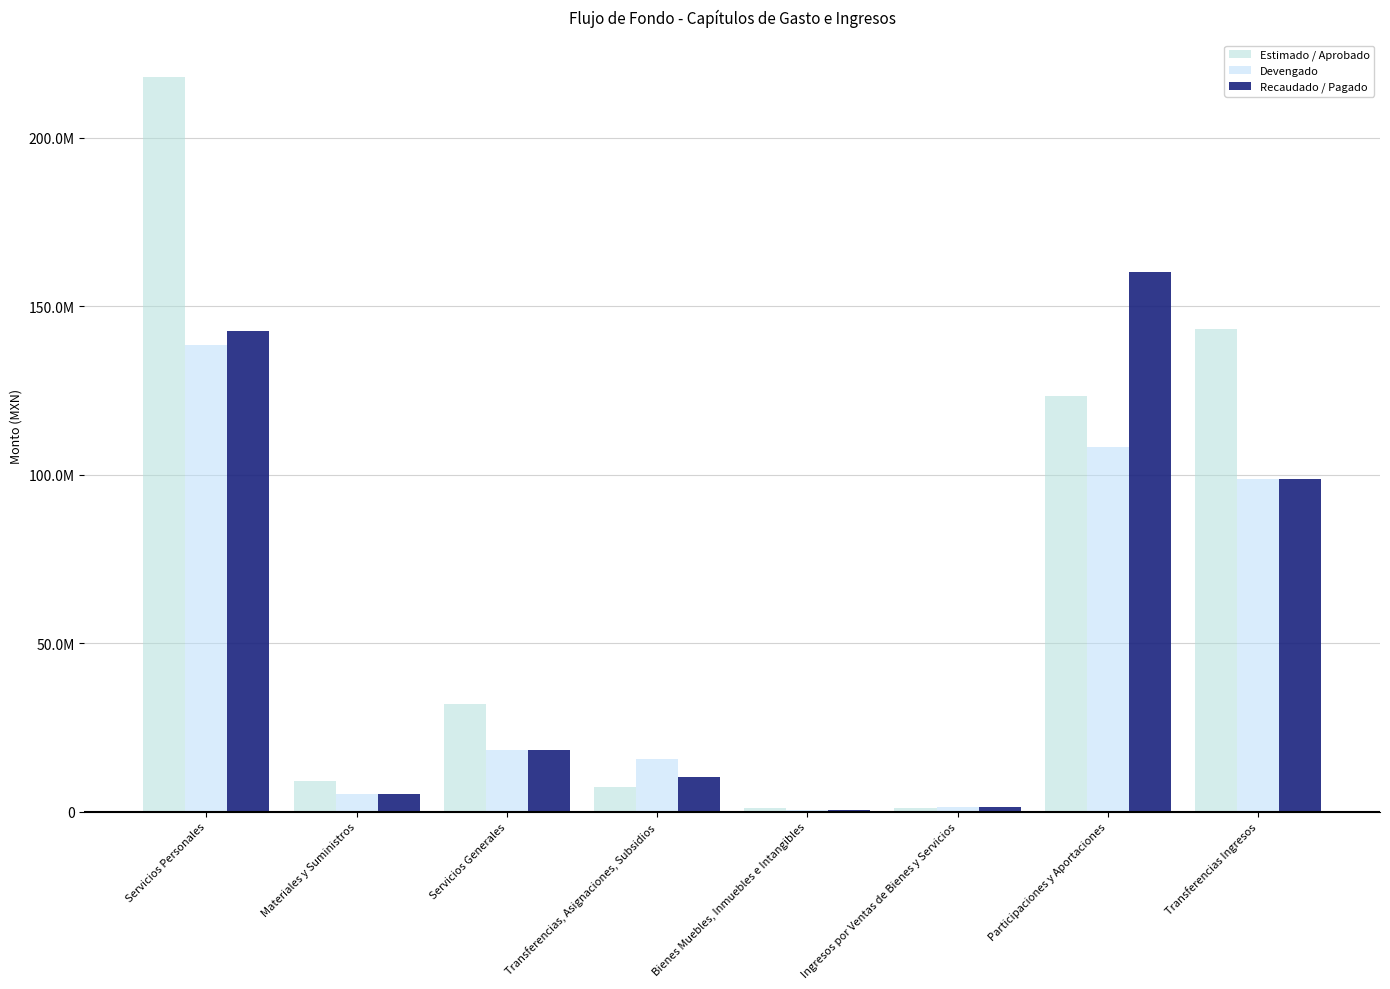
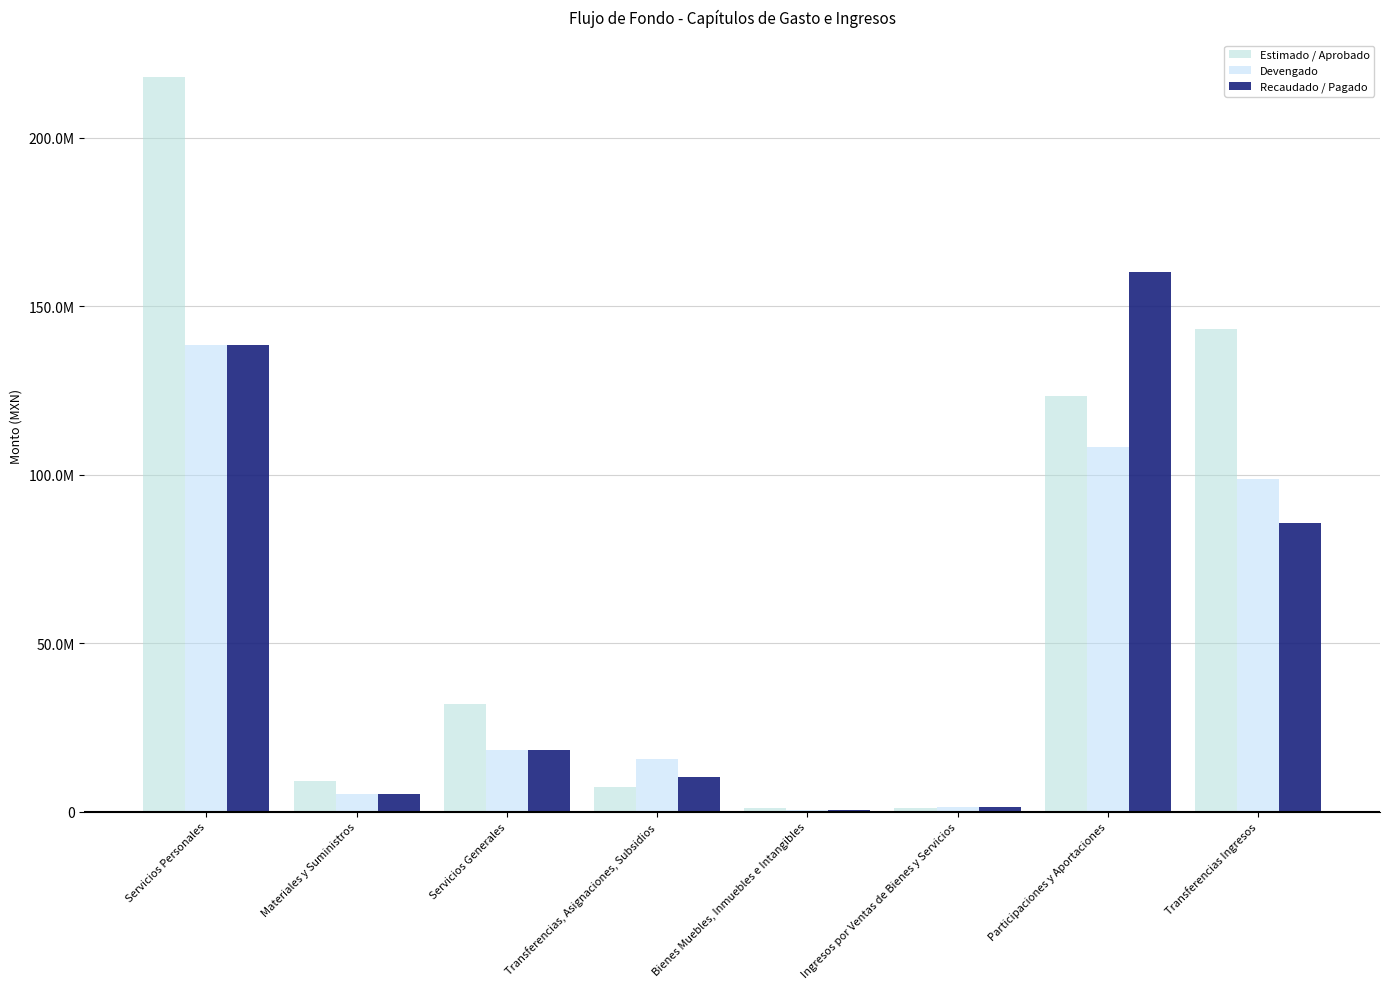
  {
    "Recaudado / Pagado": {
-     "Servicios Personales": 143000000,
+     "Servicios Personales": 138000000,
      "Materiales y Suministros": 5000000,
      "Servicios Generales": 18000000,
      "Transferencias, Asignaciones, Subsidios": 10000000,
      "Ingresos por Ventas de Bienes y Servicios": 1000000,
      "Participaciones y Aportaciones": 160000000,
-     "Transferencias Ingresos": 99000000
+     "Transferencias Ingresos": 86000000
    }
  }
